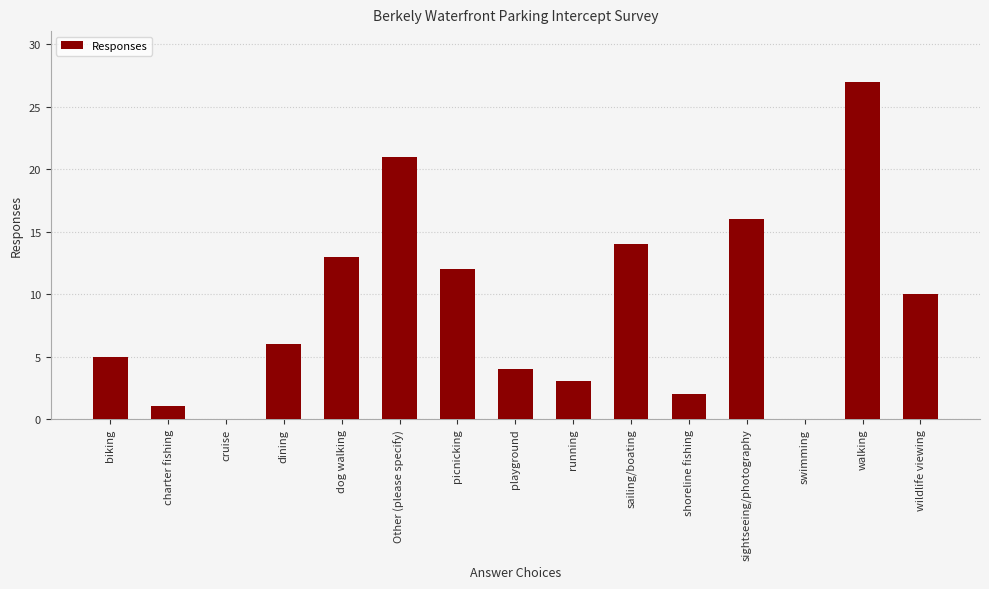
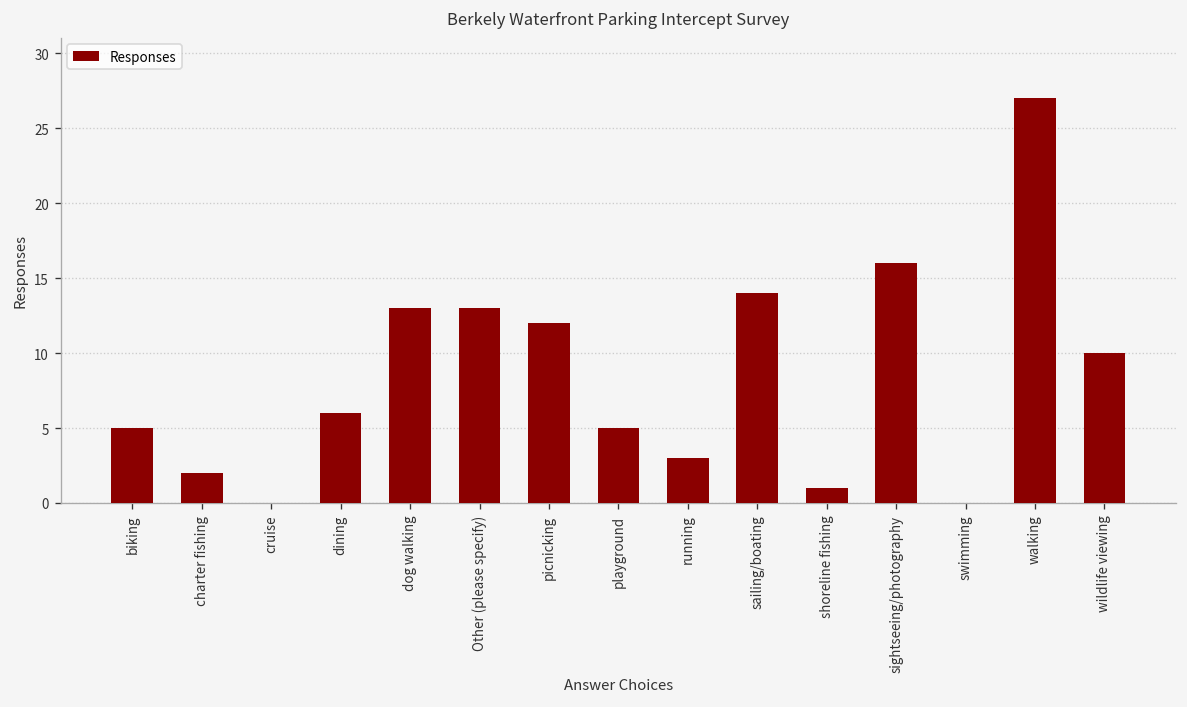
  {
    "biking": 5,
-   "charter fishing": 1,
+   "charter fishing": 2,
    "cruise": 0,
    "dining": 6,
    "dog walking": 13,
-   "Other (please specify)": 21,
+   "Other (please specify)": 13,
    "picnicking": 12,
-   "playground": 4,
+   "playground": 5,
    "running": 3,
    "sailing/boating": 14,
-   "shoreline fishing": 2,
+   "shoreline fishing": 1,
    "sightseeing/photography": 16,
    "swimming": 0,
    "walking": 27,
    "wildlife viewing": 10
  }
